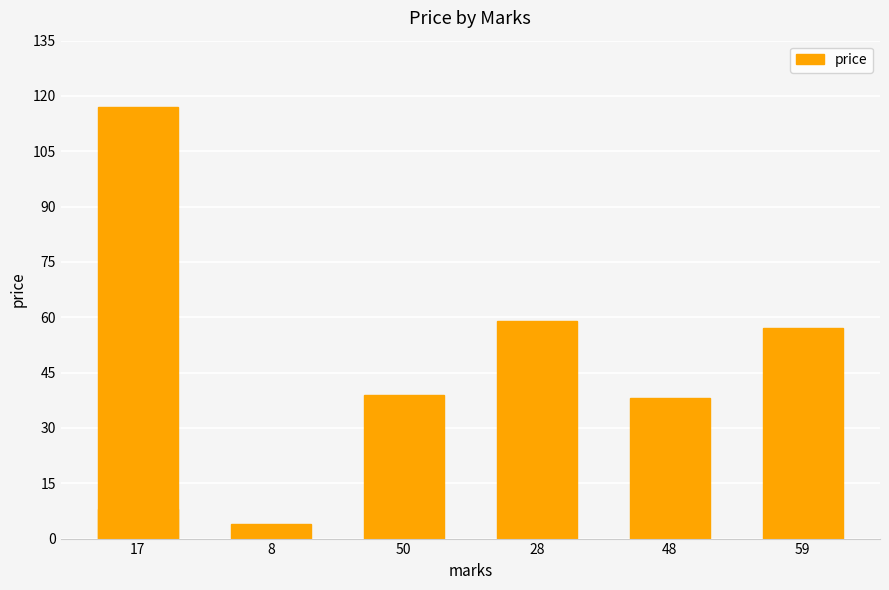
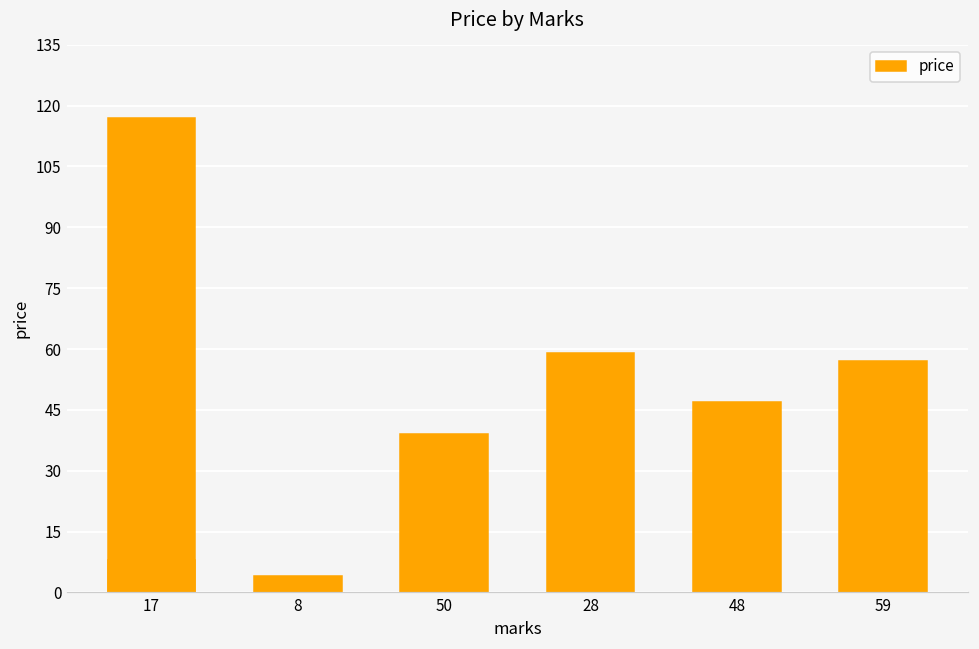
  {
    "8": 4,
    "50": 39,
    "28": 59,
-   "48": 38,
+   "48": 47,
    "59": 57
  }
